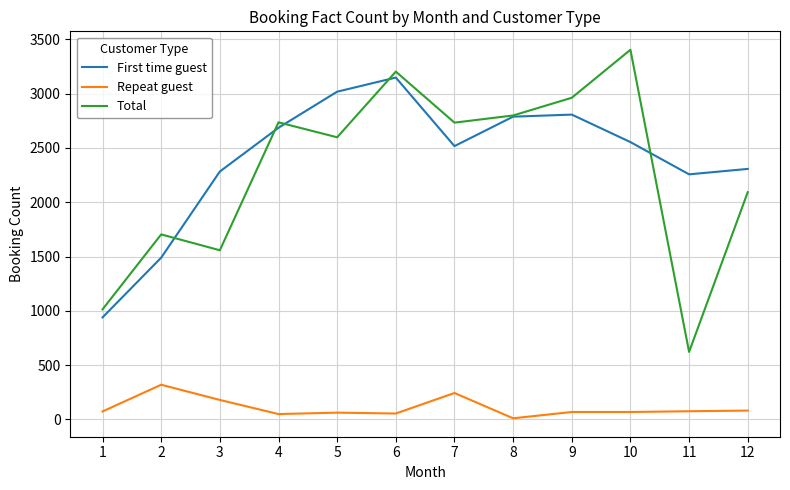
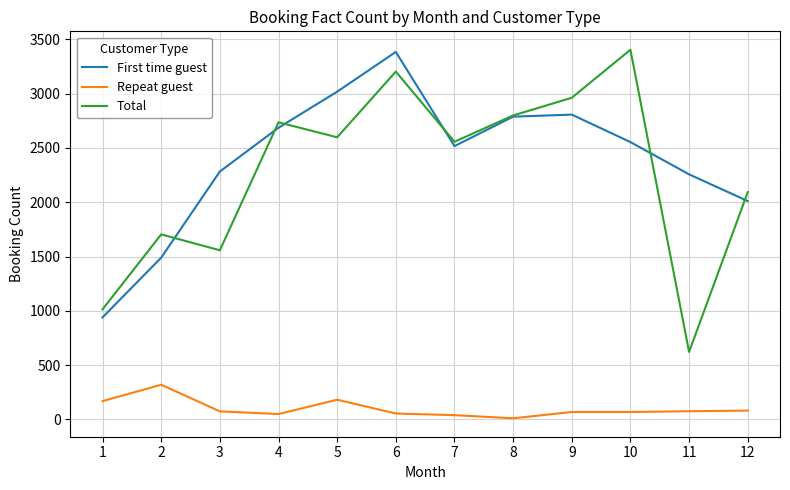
  {
    "First time guest": {
      "1": 940,
      "2": 1490,
      "3": 2280,
      "4": 2690,
      "5": 3020,
-     "6": 3150,
+     "6": 3380,
      "7": 2520,
      "9": 2810,
      "10": 2550,
      "11": 2260,
-     "12": 2310
+     "12": 2010
    },
    "Repeat guest": {
-     "1": 70,
+     "1": 170,
      "2": 320,
-     "3": 180,
+     "3": 80,
      "4": 50,
-     "5": 60,
+     "5": 180,
      "6": 60,
-     "7": 240,
+     "7": 40,
      "8": 10,
      "9": 70,
      "10": 70,
      "11": 80,
      "12": 80
    },
    "Total": {
      "1": 1010,
      "2": 1700,
      "3": 1560,
      "4": 2740,
      "5": 2600,
      "6": 3200,
-     "7": 2730,
+     "7": 2560,
      "9": 2960,
      "10": 3400,
      "11": 620,
      "12": 2090
    }
  }
